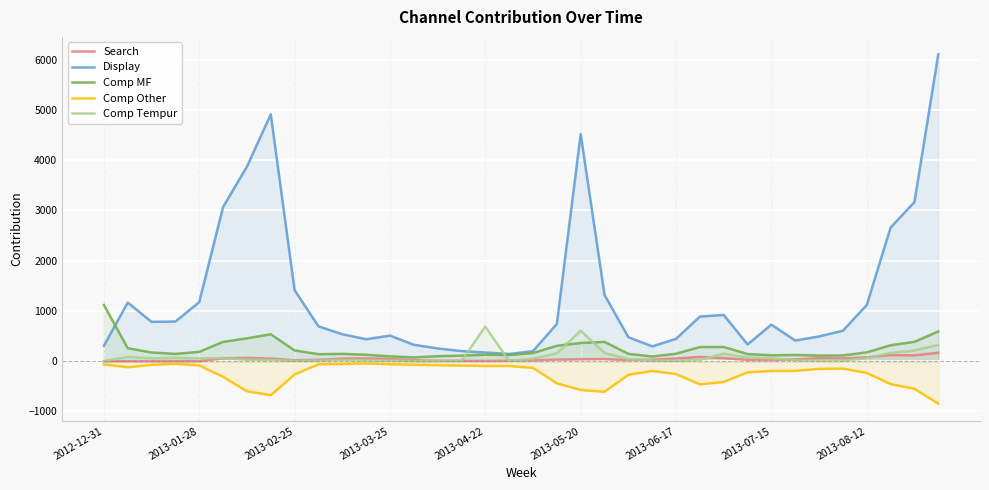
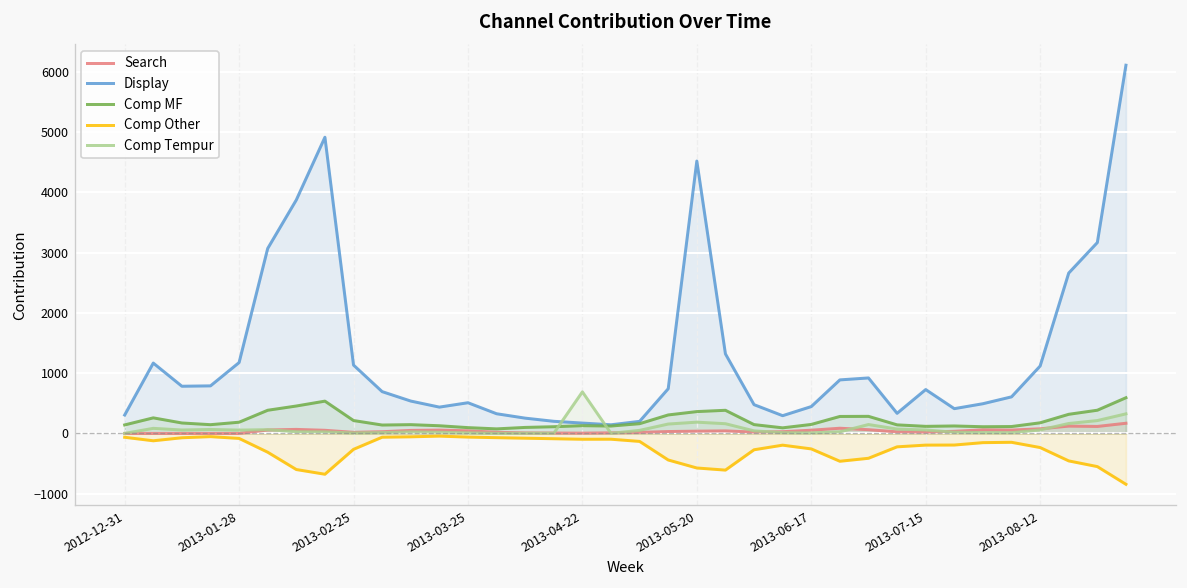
  {
    "Display": {
      "2012-12-31": 300,
      "2013-01-28": 1200,
-     "2013-02-25": 1400,
+     "2013-02-25": 1100,
      "2013-03-25": 500,
      "2013-05-20": 4500,
      "2013-06-17": 400,
      "2013-07-15": 700,
      "2013-08-12": 1100
    },
    "Comp MF": {
-     "2012-12-31": 1100,
+     "2012-12-31": 100,
      "2013-01-28": 200,
      "2013-02-25": 200,
      "2013-03-25": 100,
      "2013-05-20": 400,
      "2013-06-17": 100,
      "2013-07-15": 100,
      "2013-08-12": 200
    },
    "Comp Tempur": {
      "2013-01-28": 100,
      "2013-04-22": 700,
-     "2013-05-20": 600
+     "2013-05-20": 200
    }
  }
